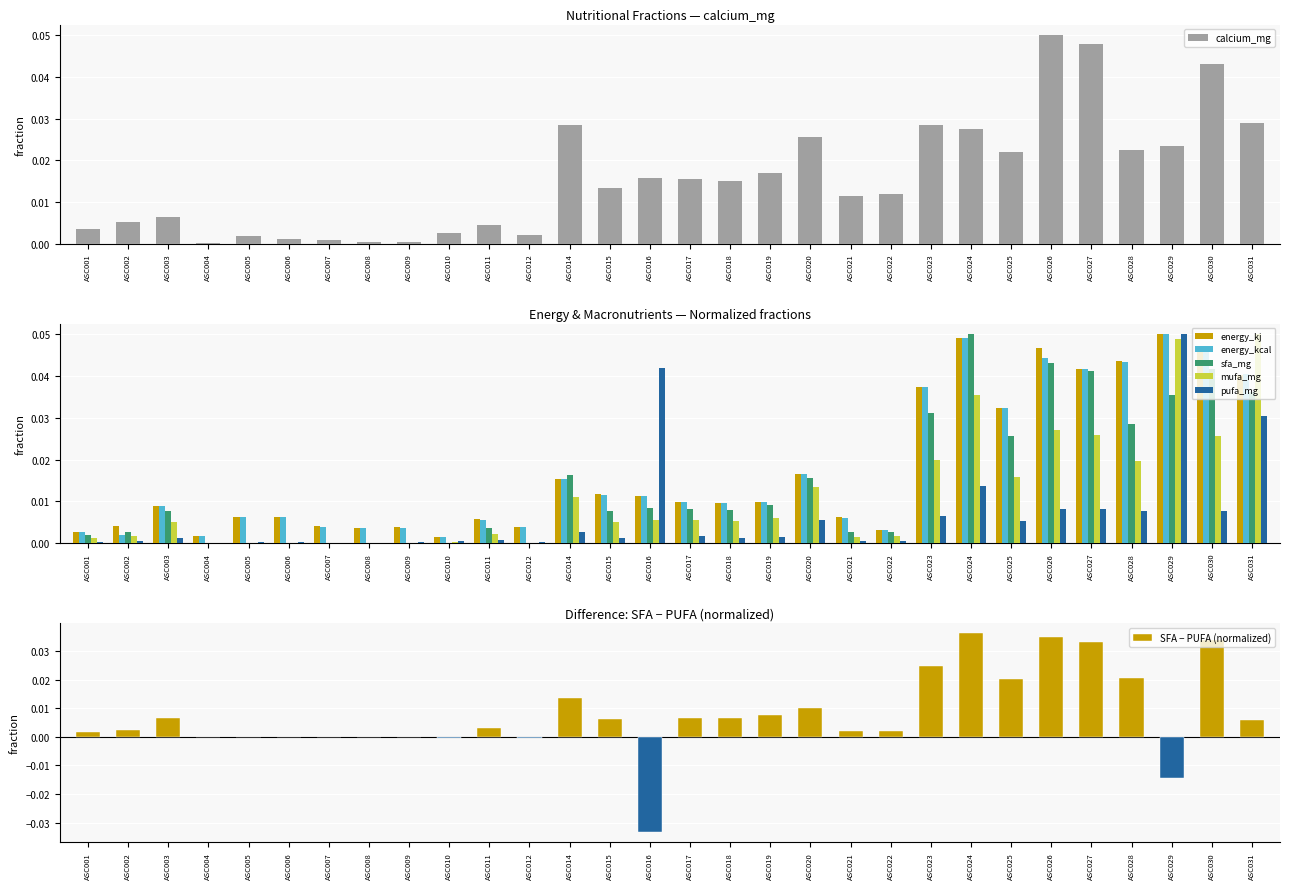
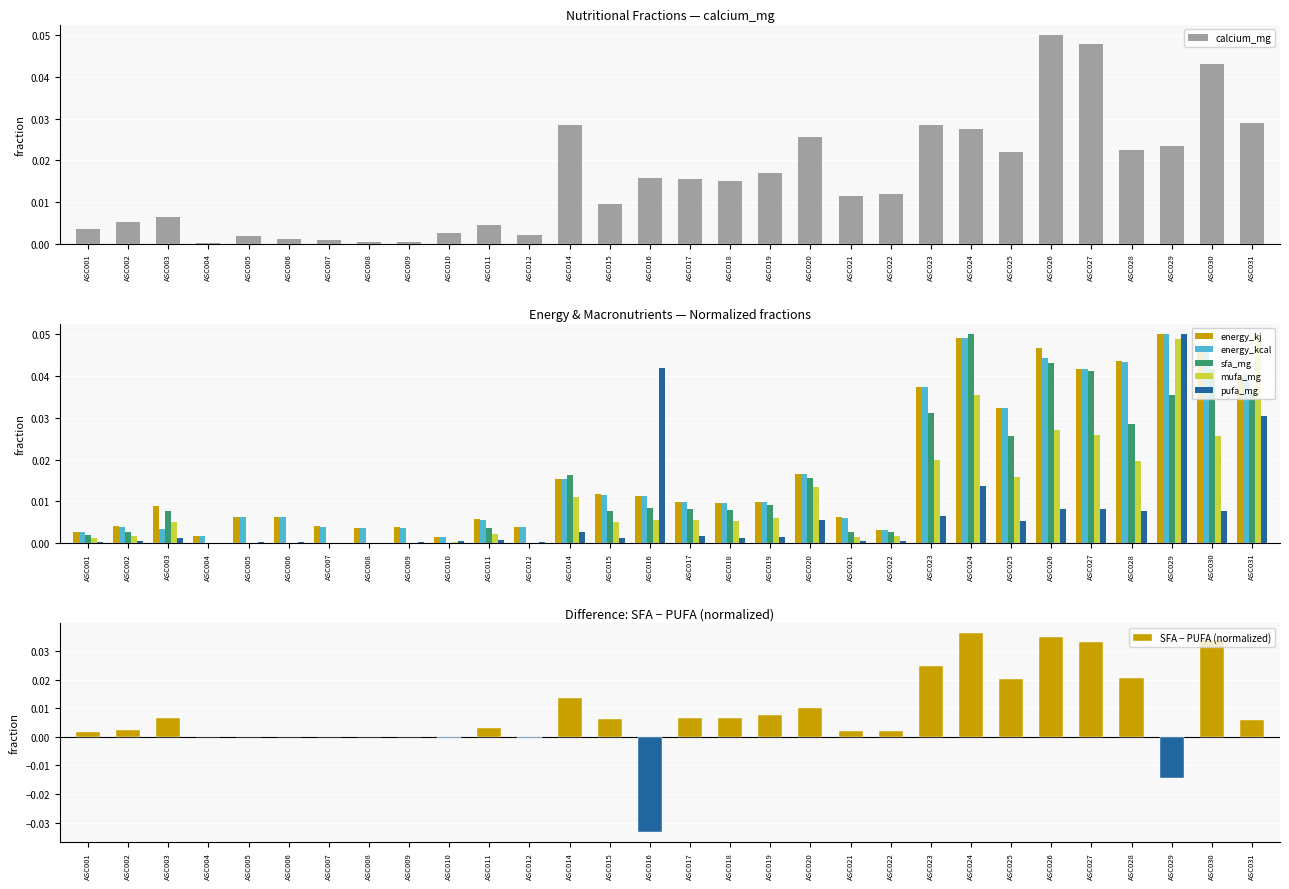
  {
    "Nutritional Fractions — calcium_mg": {
      "ASC001": 0.004,
      "ASC002": 0.005,
      "ASC003": 0.006,
      "ASC005": 0.002,
      "ASC006": 0.001,
      "ASC007": 0.001,
      "ASC010": 0.003,
      "ASC011": 0.004,
      "ASC012": 0.002,
      "ASC014": 0.028,
-     "ASC015": 0.013,
+     "ASC015": 0.009,
      "ASC016": 0.016,
      "ASC017": 0.016,
      "ASC018": 0.015,
      "ASC019": 0.017,
      "ASC020": 0.026,
      "ASC021": 0.011,
      "ASC022": 0.012,
      "ASC023": 0.028,
      "ASC024": 0.028,
      "ASC025": 0.022,
      "ASC026": 0.050,
      "ASC027": 0.048,
      "ASC028": 0.022,
      "ASC029": 0.024,
      "ASC030": 0.043,
      "ASC031": 0.029
    },
    "Energy & Macronutrients — Normalized fractions": {
      "energy_kj": {
        "ASC001": 0.003,
        "ASC002": 0.004,
        "ASC003": 0.009,
        "ASC004": 0.002,
        "ASC005": 0.006,
        "ASC006": 0.006,
        "ASC007": 0.004,
        "ASC008": 0.004,
        "ASC009": 0.004,
        "ASC010": 0.002,
        "ASC011": 0.006,
        "ASC012": 0.004,
        "ASC014": 0.015,
        "ASC015": 0.012,
        "ASC016": 0.011,
        "ASC017": 0.010,
        "ASC018": 0.010,
        "ASC019": 0.010,
        "ASC020": 0.017,
        "ASC021": 0.006,
        "ASC022": 0.003,
        "ASC023": 0.037,
        "ASC024": 0.049,
        "ASC025": 0.032,
        "ASC026": 0.047,
        "ASC027": 0.042,
        "ASC028": 0.043,
        "ASC029": 0.050
      },
      "energy_kcal": {
        "ASC001": 0.003,
-       "ASC002": 0.002,
-       "ASC003": 0.009,
+       "ASC002": 0.004,
+       "ASC003": 0.003,
        "ASC004": 0.002,
        "ASC005": 0.006,
        "ASC006": 0.006,
        "ASC007": 0.004,
        "ASC008": 0.004,
        "ASC009": 0.004,
        "ASC010": 0.002,
        "ASC011": 0.006,
        "ASC012": 0.004,
        "ASC014": 0.015,
        "ASC015": 0.012,
        "ASC016": 0.011,
        "ASC017": 0.010,
        "ASC018": 0.010,
        "ASC019": 0.010,
        "ASC020": 0.017,
        "ASC021": 0.006,
        "ASC022": 0.003,
        "ASC023": 0.037,
        "ASC024": 0.049,
        "ASC025": 0.032,
        "ASC026": 0.044,
        "ASC027": 0.042,
        "ASC028": 0.043,
        "ASC029": 0.050
      },
      "sfa_mg": {
        "ASC001": 0.002,
        "ASC002": 0.003,
        "ASC003": 0.008,
        "ASC011": 0.004,
        "ASC014": 0.016,
        "ASC015": 0.008,
        "ASC016": 0.008,
        "ASC017": 0.008,
        "ASC018": 0.008,
        "ASC019": 0.009,
        "ASC020": 0.016,
        "ASC021": 0.003,
        "ASC022": 0.003,
        "ASC023": 0.031,
        "ASC024": 0.050,
        "ASC025": 0.026,
        "ASC026": 0.043,
        "ASC027": 0.041,
        "ASC028": 0.028,
        "ASC029": 0.035
      },
      "mufa_mg": {
        "ASC001": 0.001,
        "ASC002": 0.002,
        "ASC003": 0.005,
        "ASC004": 0.000,
        "ASC011": 0.002,
        "ASC014": 0.011,
        "ASC015": 0.005,
        "ASC016": 0.006,
        "ASC017": 0.006,
        "ASC018": 0.005,
        "ASC019": 0.006,
        "ASC020": 0.013,
        "ASC021": 0.002,
        "ASC022": 0.002,
        "ASC023": 0.020,
        "ASC024": 0.035,
        "ASC025": 0.016,
        "ASC026": 0.027,
        "ASC027": 0.026,
        "ASC028": 0.020,
        "ASC029": 0.049,
        "ASC030": 0.026
      },
      "pufa_mg": {
        "ASC003": 0.001,
        "ASC010": 0.001,
        "ASC011": 0.001,
        "ASC014": 0.003,
        "ASC015": 0.001,
        "ASC016": 0.042,
        "ASC017": 0.002,
        "ASC018": 0.001,
        "ASC019": 0.001,
        "ASC020": 0.006,
        "ASC023": 0.007,
        "ASC024": 0.014,
        "ASC025": 0.005,
        "ASC026": 0.008,
        "ASC027": 0.008,
        "ASC028": 0.008,
        "ASC029": 0.050,
        "ASC030": 0.008,
        "ASC031": 0.030
      }
    },
    "Difference: SFA − PUFA (normalized)": {
      "ASC001": 0.002,
      "ASC002": 0.002,
      "ASC003": 0.006,
      "ASC011": 0.003,
      "ASC014": 0.014,
      "ASC015": 0.006,
      "ASC016": -0.033,
      "ASC017": 0.007,
      "ASC018": 0.007,
      "ASC019": 0.008,
      "ASC020": 0.010,
      "ASC021": 0.002,
      "ASC022": 0.002,
      "ASC023": 0.025,
      "ASC024": 0.036,
      "ASC025": 0.020,
      "ASC026": 0.035,
      "ASC027": 0.033,
      "ASC028": 0.021,
      "ASC029": -0.015,
      "ASC031": 0.006
    }
  }
